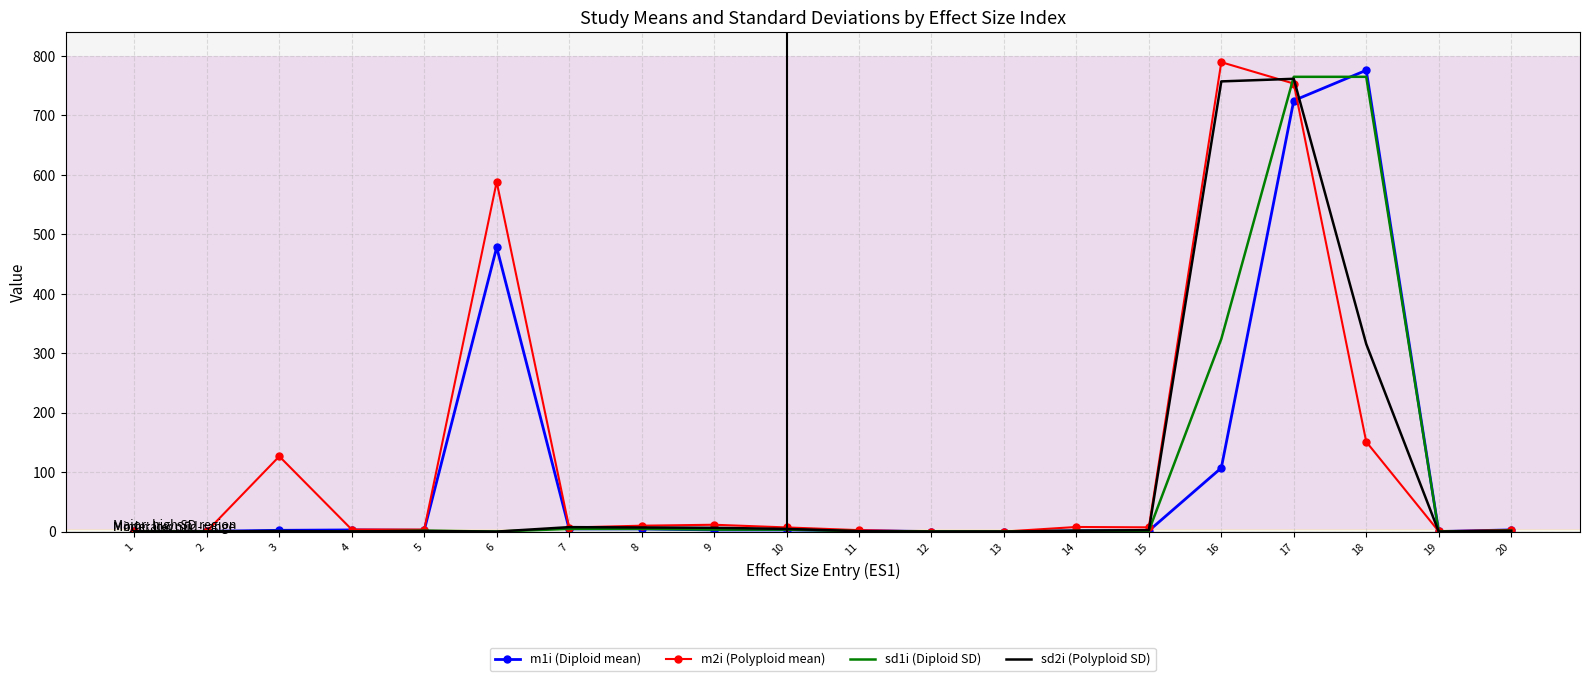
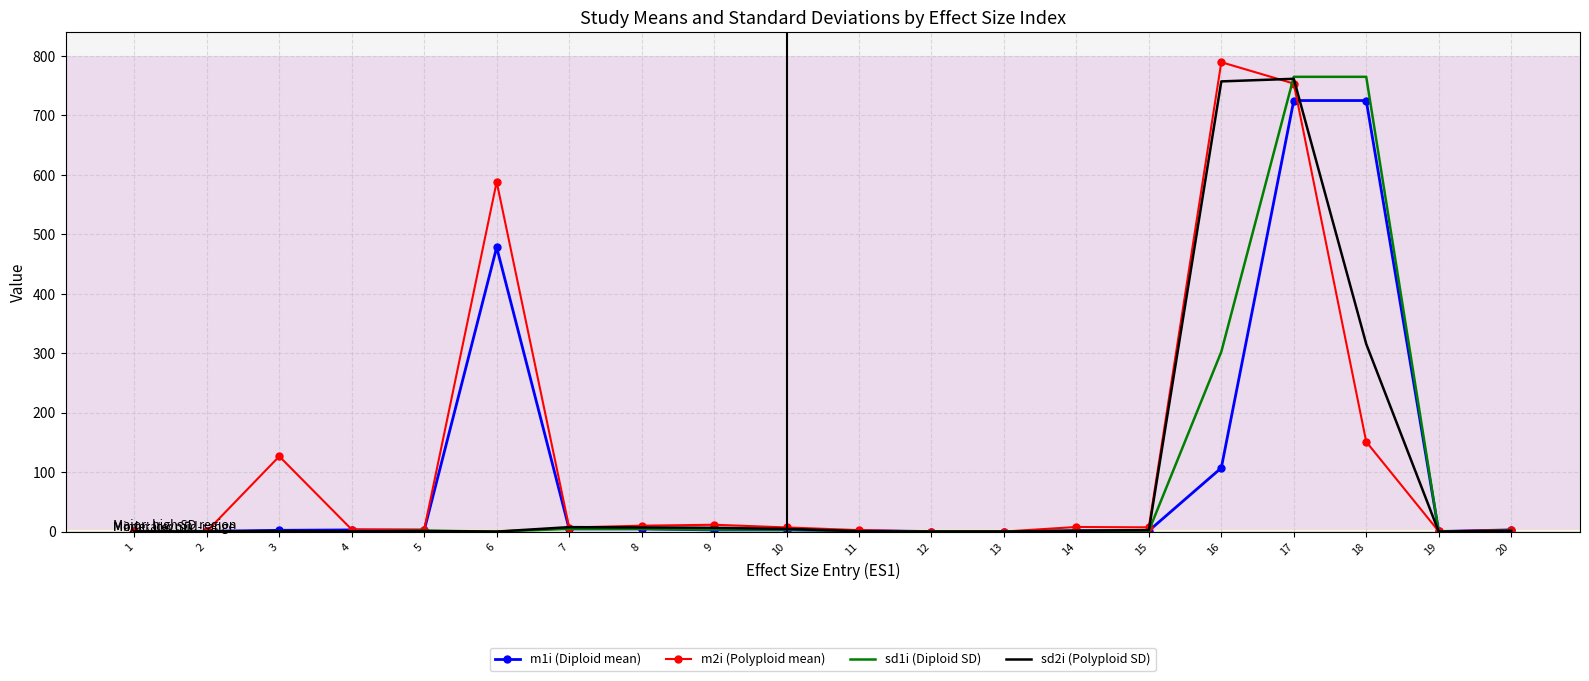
  {
    "m1i (Diploid mean)": {
      "6": 480,
      "16": 110,
      "17": 720,
-     "18": 780
+     "18": 720
    },
    "m2i (Polyploid mean)": {
      "3": 130,
      "6": 590,
      "9": 10,
      "14": 10,
      "15": 10,
      "16": 790,
      "17": 750,
      "18": 150
    },
    "sd1i (Diploid SD)": {
-     "16": 320,
+     "16": 300,
      "18": 760
    },
    "sd2i (Polyploid SD)": {
      "16": 760,
      "18": 320
    }
  }
